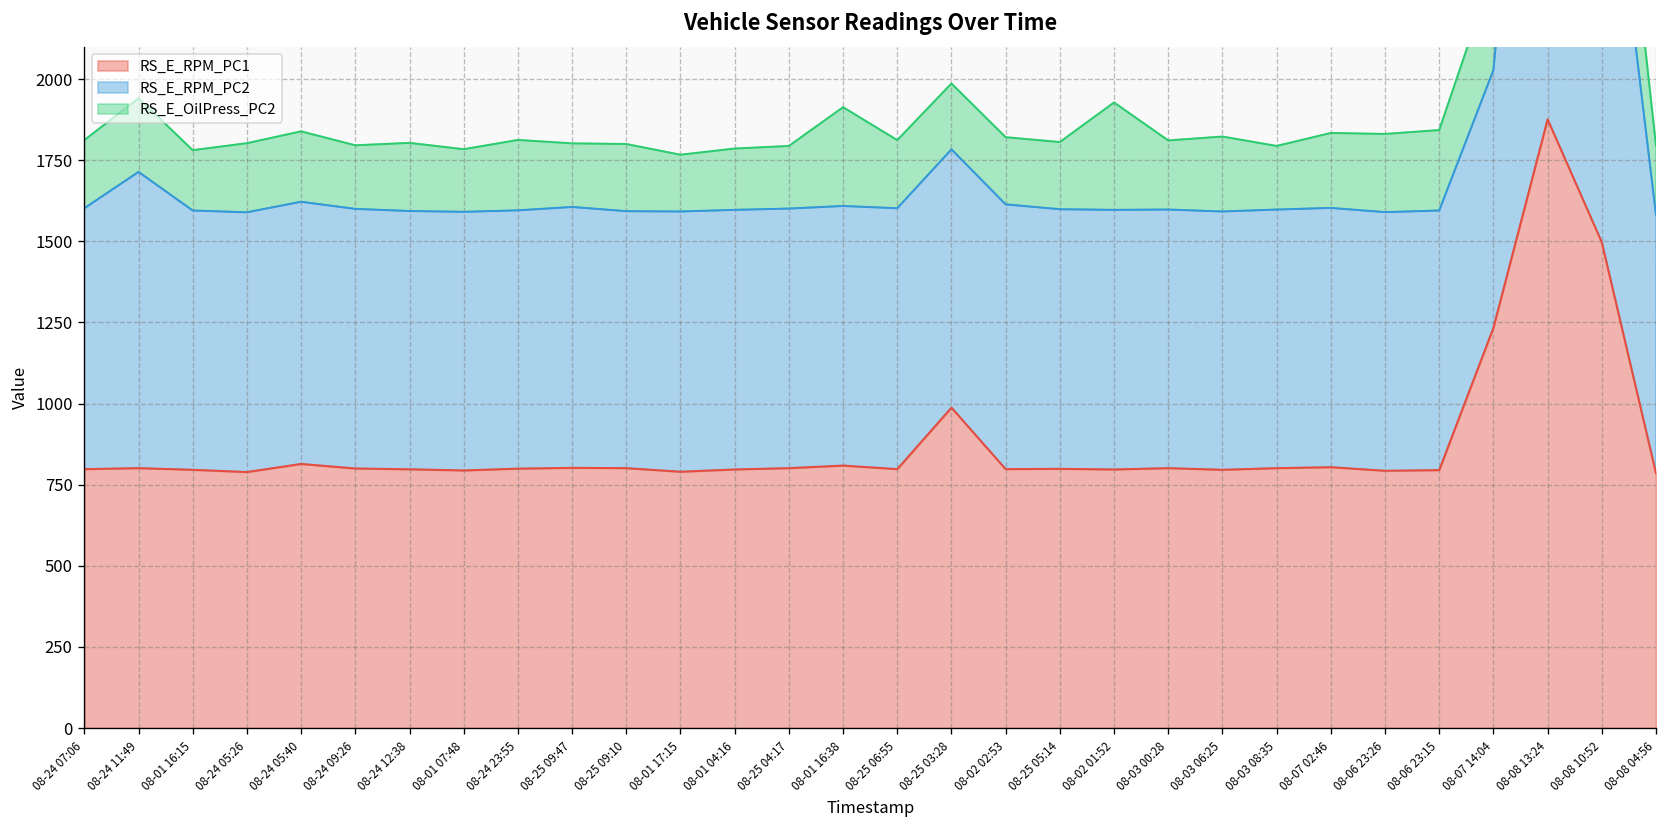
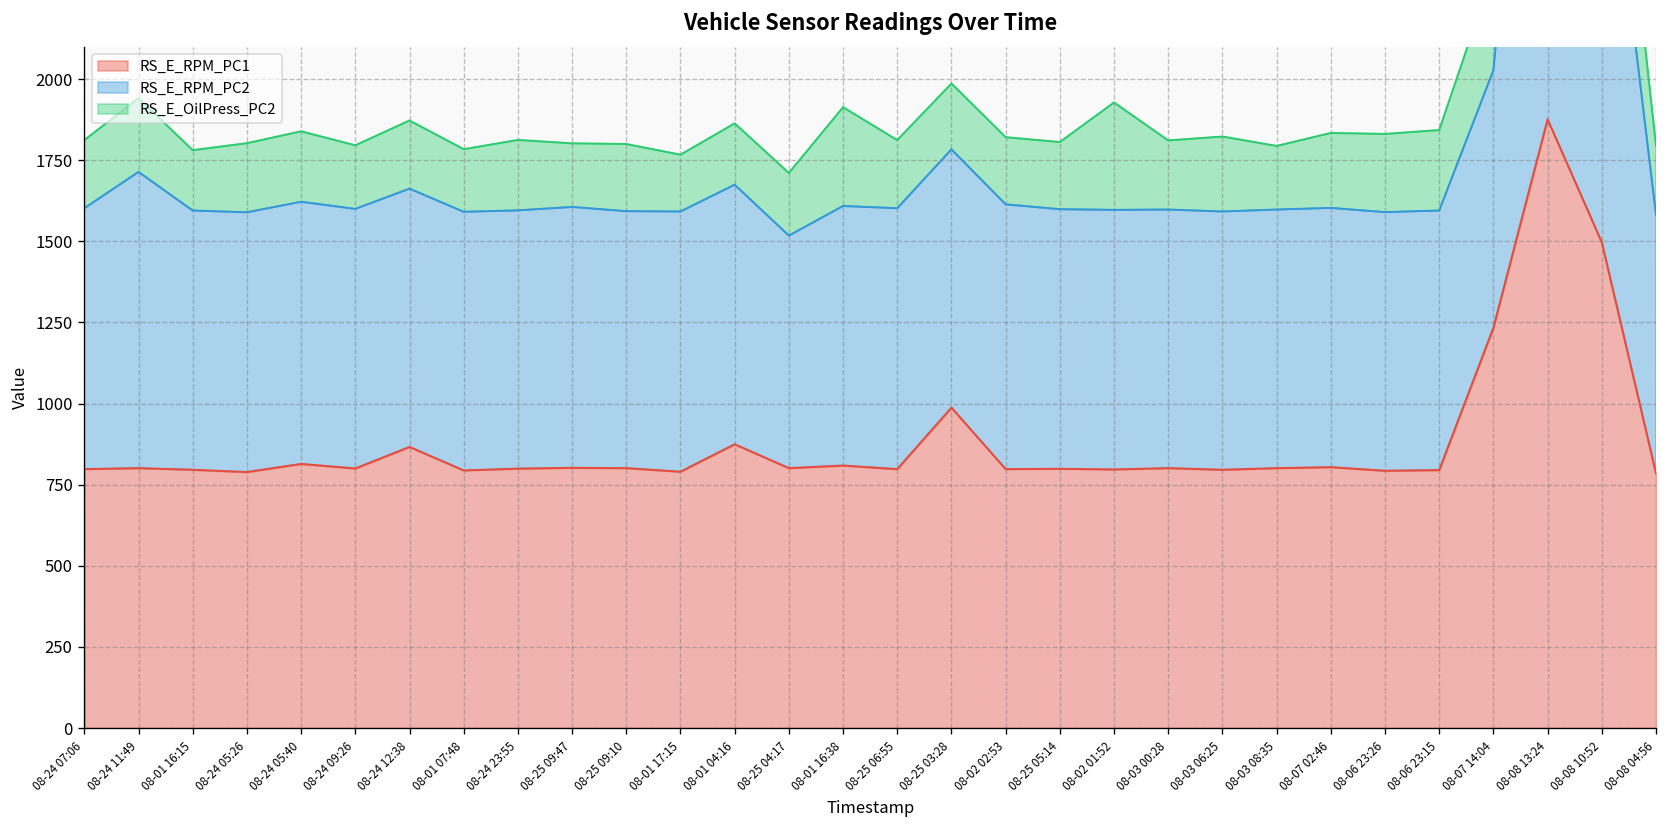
  {
    "RS_E_RPM_PC1": {
      "08-24 07:06": 800,
      "08-24 11:49": 800,
      "08-01 16:15": 800,
      "08-24 05:26": 790,
      "08-24 05:40": 810,
      "08-24 09:26": 800,
-     "08-24 12:38": 800,
+     "08-24 12:38": 870,
      "08-01 07:48": 790,
      "08-24 23:55": 800,
      "08-25 09:47": 800,
      "08-25 09:10": 800,
      "08-01 17:15": 790,
-     "08-01 04:16": 800,
+     "08-01 04:16": 870,
      "08-25 04:17": 800,
      "08-01 16:38": 810,
      "08-25 06:55": 800,
      "08-25 03:28": 990,
      "08-02 02:53": 800,
      "08-25 05:14": 800,
      "08-02 01:52": 800,
      "08-03 00:28": 800,
      "08-03 06:25": 800,
      "08-03 08:35": 800,
      "08-07 02:46": 800,
      "08-06 23:26": 790,
      "08-06 23:15": 800,
      "08-07 14:04": 1230,
      "08-08 13:24": 1880,
      "08-08 10:52": 1500,
      "08-08 04:56": 790
    },
    "RS_E_RPM_PC2": {
      "08-24 07:06": 800,
      "08-24 11:49": 910,
      "08-01 16:15": 800,
      "08-24 05:26": 800,
      "08-24 05:40": 810,
      "08-24 09:26": 800,
      "08-24 12:38": 800,
      "08-01 07:48": 800,
      "08-24 23:55": 800,
      "08-25 09:47": 800,
      "08-25 09:10": 790,
      "08-01 17:15": 800,
      "08-01 04:16": 800,
-     "08-25 04:17": 800,
+     "08-25 04:17": 720,
      "08-01 16:38": 800,
      "08-25 06:55": 800,
      "08-25 03:28": 800,
      "08-02 02:53": 820,
      "08-25 05:14": 800,
      "08-02 01:52": 800,
      "08-03 00:28": 800,
      "08-03 06:25": 800,
      "08-03 08:35": 800,
      "08-07 02:46": 800,
      "08-06 23:26": 800,
      "08-06 23:15": 800,
      "08-07 14:04": 790,
      "08-08 04:56": 800
    },
    "RS_E_OilPress_PC2": {
      "08-24 07:06": 210,
      "08-01 16:15": 190,
      "08-24 05:26": 210,
      "08-24 05:40": 220,
      "08-24 09:26": 200,
      "08-24 12:38": 210,
      "08-01 07:48": 190,
      "08-24 23:55": 220,
      "08-25 09:47": 200,
      "08-25 09:10": 210,
      "08-01 17:15": 180,
      "08-01 04:16": 190,
      "08-25 04:17": 190,
      "08-01 16:38": 300,
      "08-25 06:55": 210,
      "08-25 03:28": 200,
      "08-02 02:53": 210,
      "08-25 05:14": 210,
      "08-02 01:52": 330,
      "08-03 00:28": 210,
      "08-03 06:25": 230,
      "08-03 08:35": 200,
      "08-07 02:46": 230,
      "08-06 23:26": 240,
      "08-06 23:15": 250,
      "08-08 04:56": 210
    }
  }
